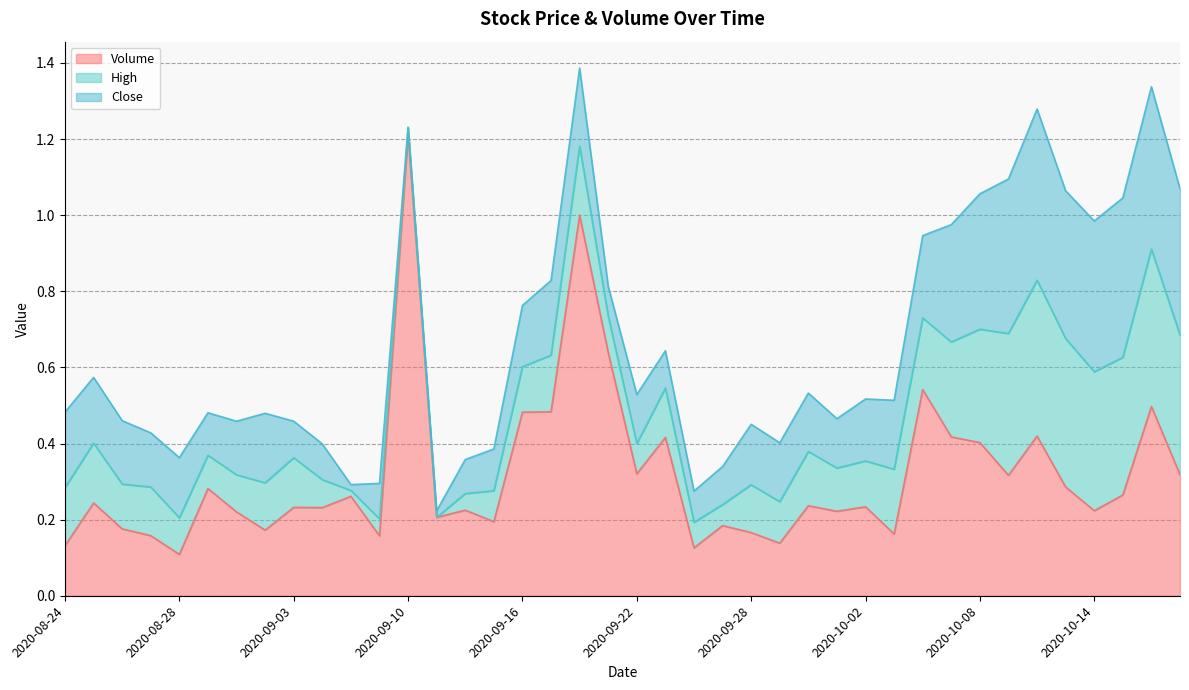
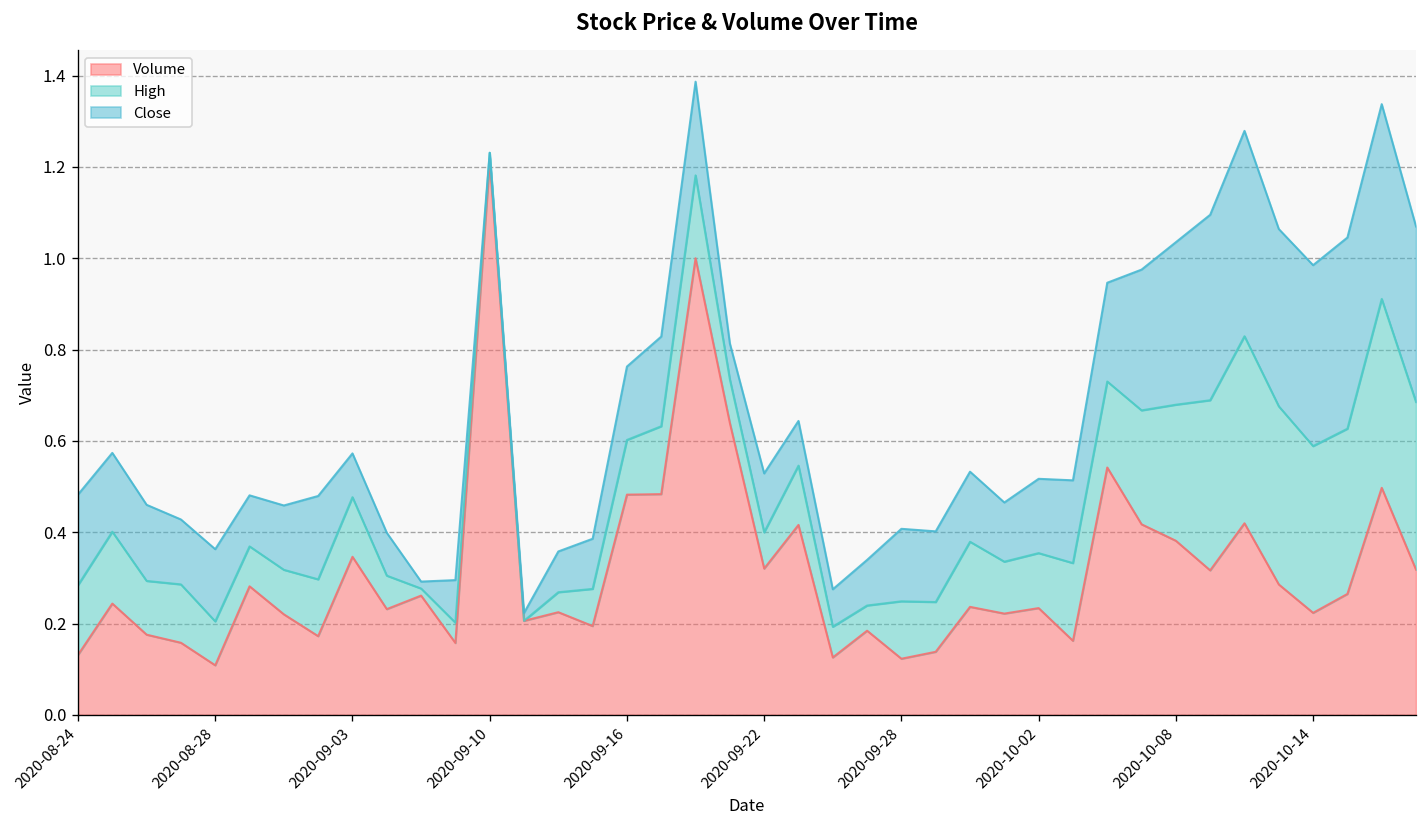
  {
    "Volume": {
      "2020-08-24": 0.13,
      "2020-08-28": 0.11,
-     "2020-09-03": 0.23,
+     "2020-09-03": 0.35,
      "2020-09-10": 1.21,
      "2020-09-16": 0.48,
      "2020-09-22": 0.32,
-     "2020-09-28": 0.17,
+     "2020-09-28": 0.12,
      "2020-10-02": 0.23,
-     "2020-10-08": 0.40,
+     "2020-10-08": 0.38,
      "2020-10-14": 0.22
    }
  }
